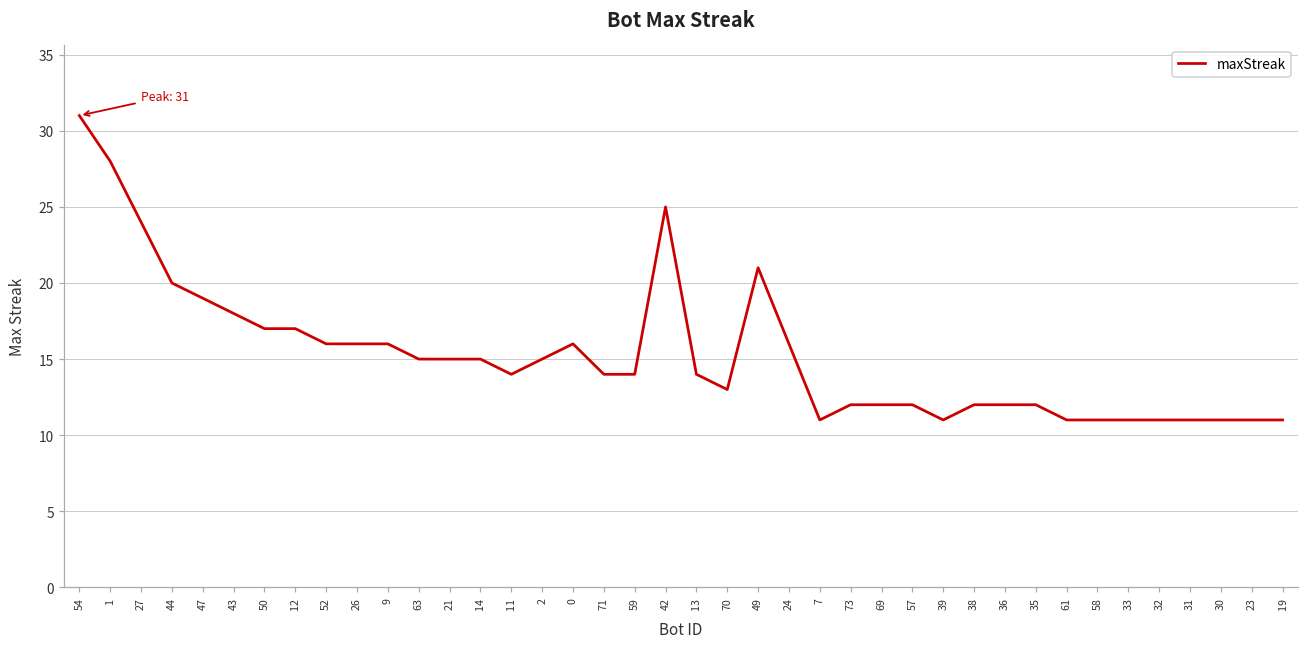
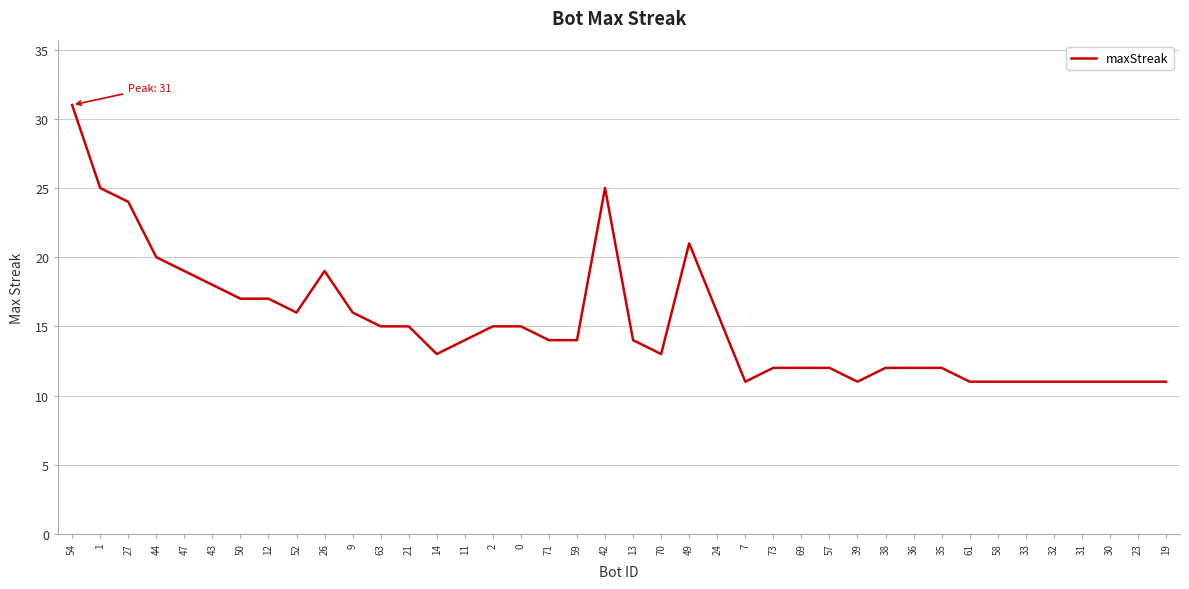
  {
-   "1": 28,
+   "1": 25,
    "27": 24,
    "44": 20,
    "47": 19,
    "43": 18,
    "50": 17,
    "12": 17,
    "52": 16,
-   "26": 16,
+   "26": 19,
    "9": 16,
    "63": 15,
    "21": 15,
-   "14": 15,
+   "14": 13,
    "11": 14,
    "2": 15,
-   "0": 16,
+   "0": 15,
    "71": 14,
    "59": 14,
    "42": 25,
    "13": 14,
    "70": 13,
    "49": 21,
    "24": 16,
    "7": 11,
    "73": 12,
    "69": 12,
    "57": 12,
    "39": 11,
    "38": 12,
    "36": 12,
    "35": 12,
    "61": 11,
    "58": 11,
    "33": 11,
    "32": 11,
    "31": 11,
    "30": 11,
    "23": 11,
    "19": 11
  }
